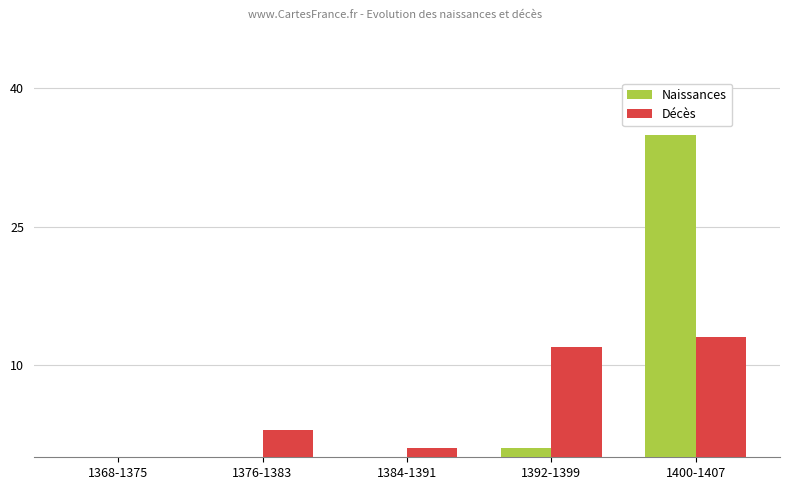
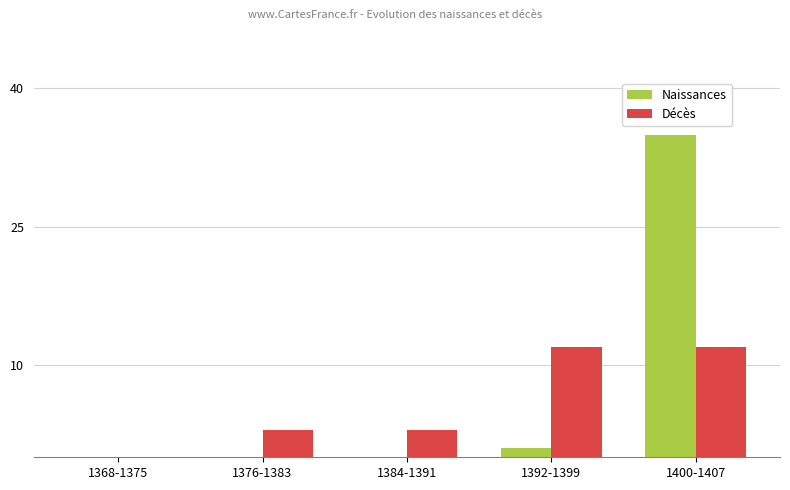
  {
    "Naissances": {
      "1368-1375": 0,
      "1376-1383": 0,
      "1384-1391": 0,
      "1392-1399": 1,
      "1400-1407": 35
    },
    "Décès": {
      "1368-1375": 0,
      "1376-1383": 3,
-     "1384-1391": 1,
+     "1384-1391": 3,
      "1392-1399": 12,
-     "1400-1407": 13
+     "1400-1407": 12
    }
  }
